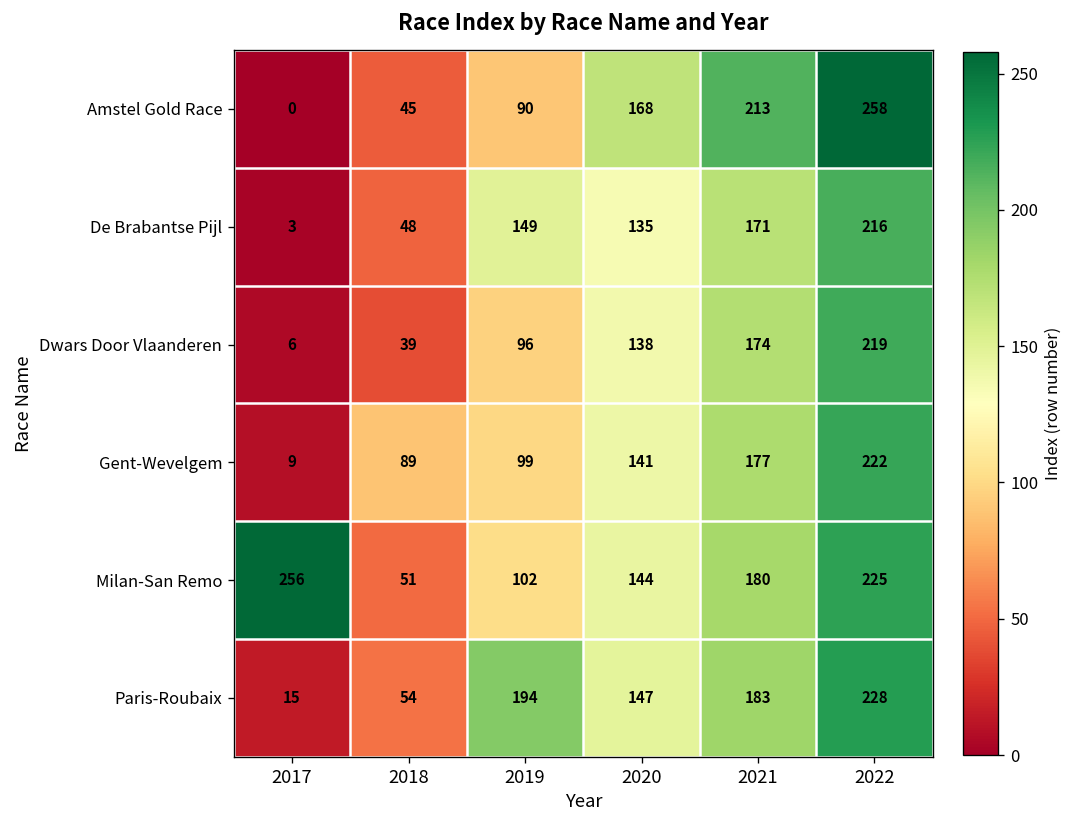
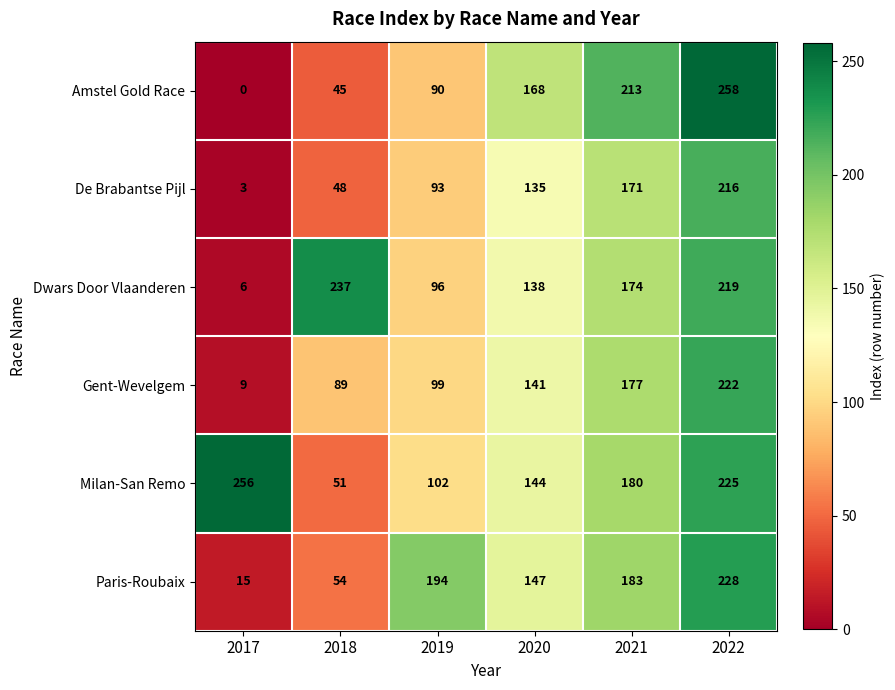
  {
    "Amstel Gold Race": {
      "2017": 0,
      "2018": 45,
      "2019": 90,
      "2020": 168,
      "2021": 213,
      "2022": 258
    },
    "De Brabantse Pijl": {
      "2017": 3,
      "2018": 48,
-     "2019": 149,
+     "2019": 93,
      "2020": 135,
      "2021": 171,
      "2022": 216
    },
    "Dwars Door Vlaanderen": {
      "2017": 6,
-     "2018": 39,
+     "2018": 237,
      "2019": 96,
      "2020": 138,
      "2021": 174,
      "2022": 219
    },
    "Gent-Wevelgem": {
      "2017": 9,
      "2018": 89,
      "2019": 99,
      "2020": 141,
      "2021": 177,
      "2022": 222
    },
    "Milan-San Remo": {
      "2017": 256,
      "2018": 51,
      "2019": 102,
      "2020": 144,
      "2021": 180,
      "2022": 225
    },
    "Paris-Roubaix": {
      "2017": 15,
      "2018": 54,
      "2019": 194,
      "2020": 147,
      "2021": 183,
      "2022": 228
    }
  }
